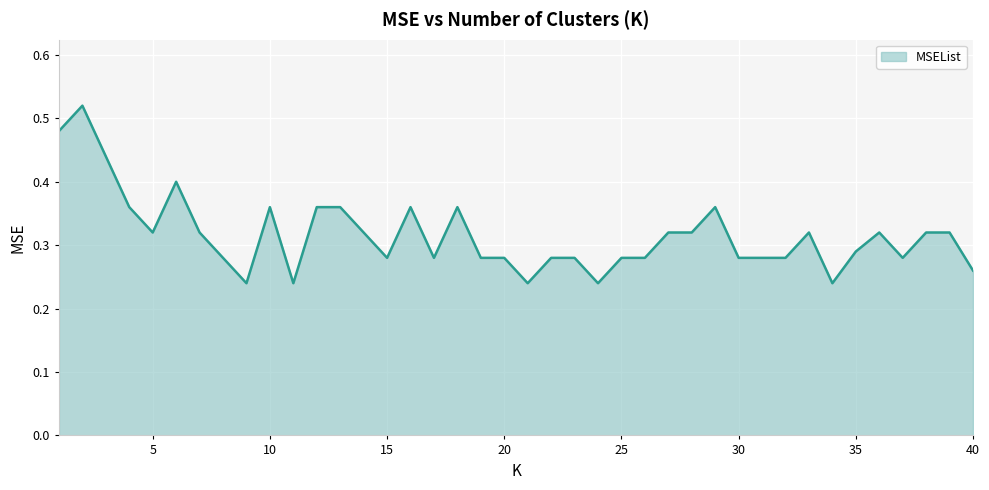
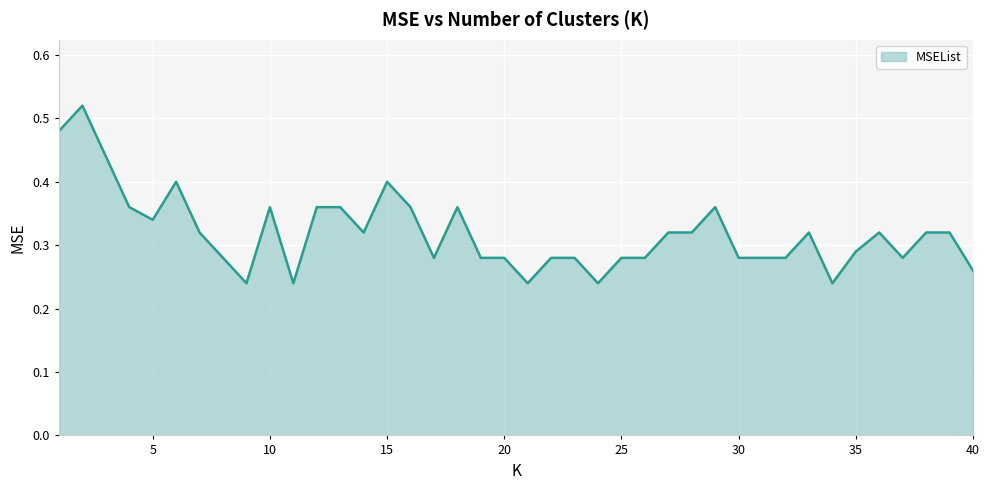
  {
-   "5": 0.32,
+   "5": 0.34,
    "10": 0.36,
-   "15": 0.28,
+   "15": 0.40,
    "20": 0.28,
    "25": 0.28,
    "30": 0.28,
    "35": 0.29,
    "40": 0.26
  }
